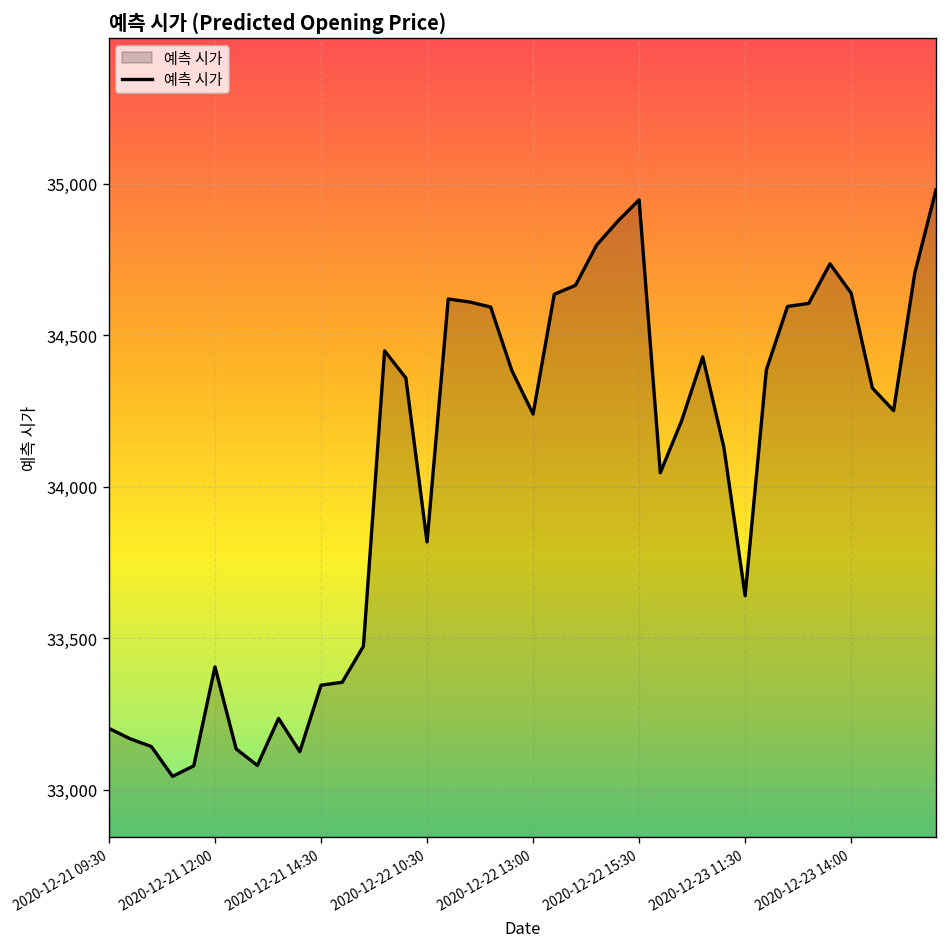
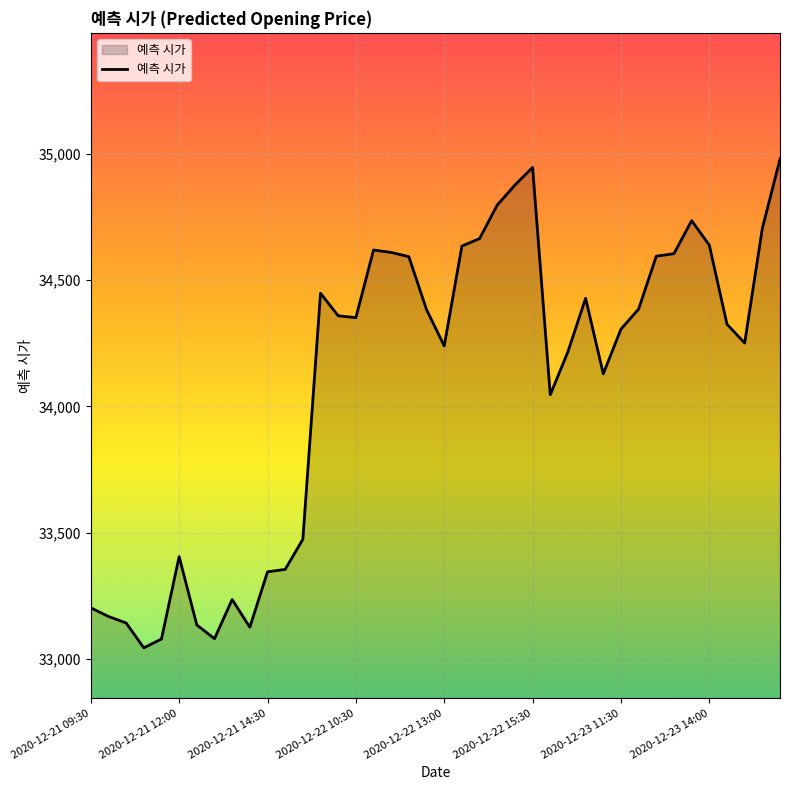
  {
    "2020-12-21 09:30": "33,200",
    "2020-12-21 12:00": "33,400",
    "2020-12-21 14:30": "33,340",
-   "2020-12-22 10:30": "33,820",
+   "2020-12-22 10:30": "34,350",
    "2020-12-22 13:00": "34,240",
    "2020-12-22 15:30": "34,950",
-   "2020-12-23 11:30": "33,640",
+   "2020-12-23 11:30": "34,310",
    "2020-12-23 14:00": "34,640"
  }
